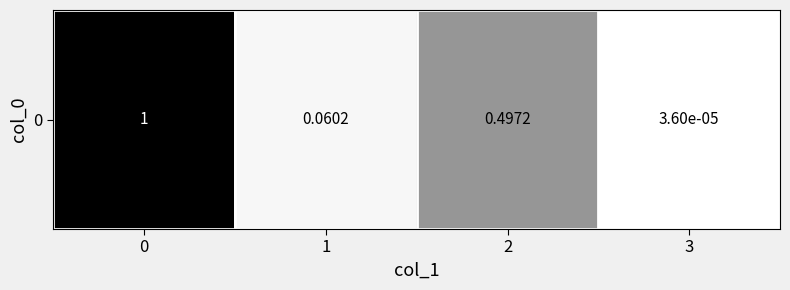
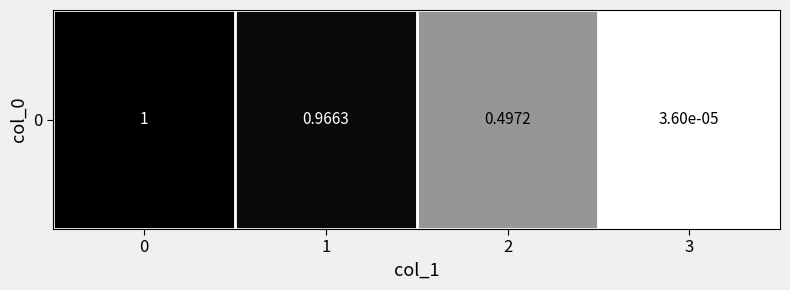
  {
    "0": {
      "0": "1",
-     "1": "0.0602",
+     "1": "0.9663",
      "2": "0.4972",
      "3": "3.60e-05"
    }
  }
